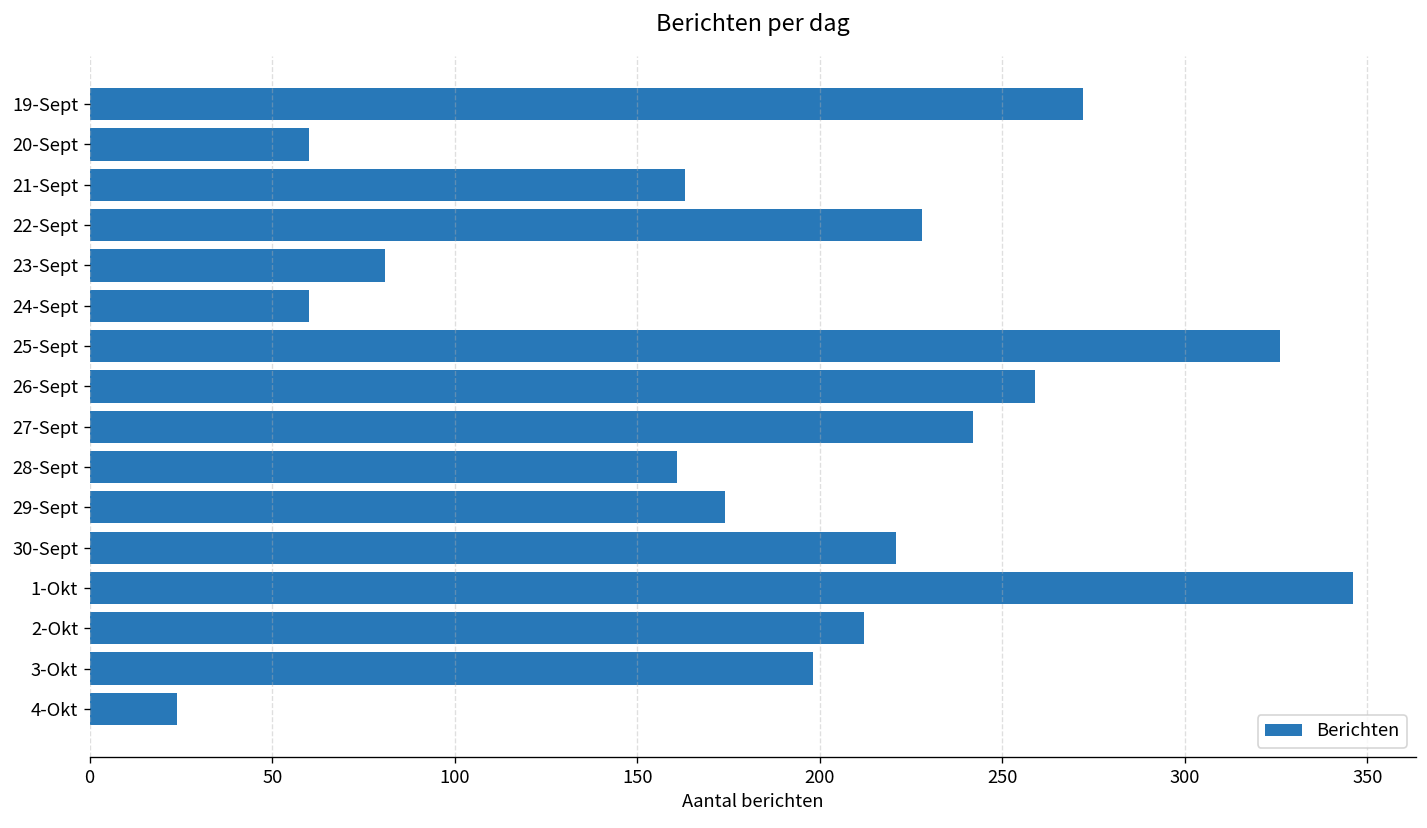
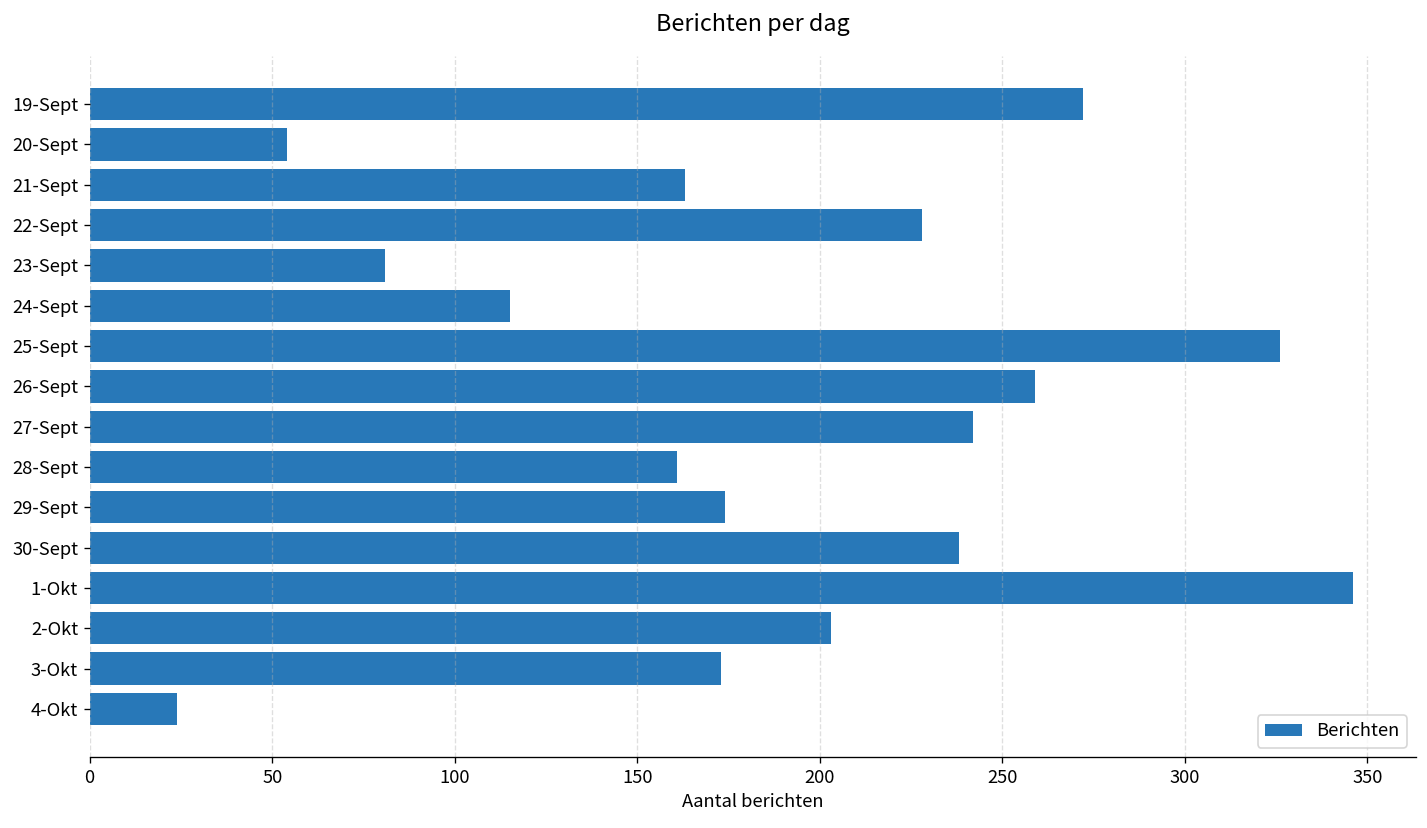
  {
    "19-Sept": 272,
-   "20-Sept": 60,
+   "20-Sept": 54,
    "21-Sept": 163,
    "22-Sept": 228,
    "23-Sept": 81,
-   "24-Sept": 60,
+   "24-Sept": 115,
    "25-Sept": 326,
    "26-Sept": 259,
    "27-Sept": 242,
    "28-Sept": 161,
    "29-Sept": 174,
-   "30-Sept": 221,
+   "30-Sept": 238,
    "1-Okt": 346,
-   "2-Okt": 212,
-   "3-Okt": 198,
+   "2-Okt": 203,
+   "3-Okt": 173,
    "4-Okt": 24
  }
